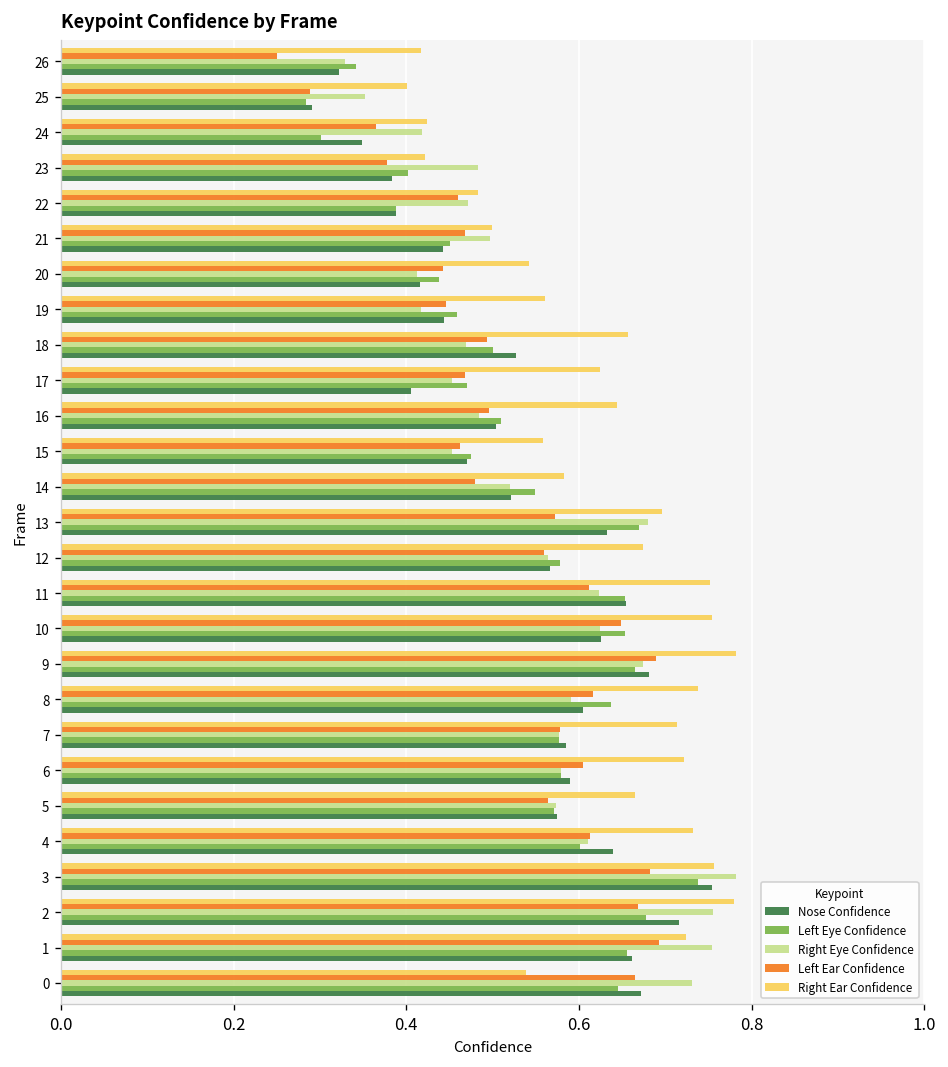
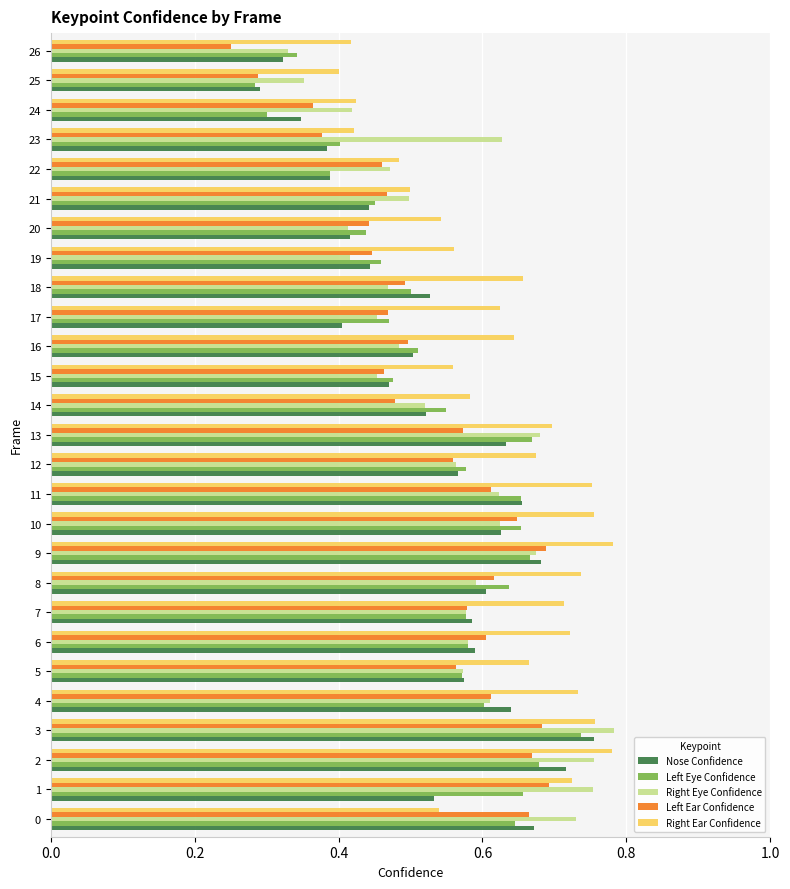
  {
    "Nose Confidence": {
      "26": 0.32,
      "25": 0.29,
      "24": 0.35,
      "23": 0.38,
      "22": 0.39,
      "21": 0.44,
      "20": 0.42,
      "19": 0.44,
      "18": 0.53,
      "17": 0.41,
      "16": 0.50,
      "15": 0.47,
      "14": 0.52,
      "13": 0.63,
      "12": 0.57,
      "11": 0.65,
      "10": 0.63,
      "9": 0.68,
      "8": 0.60,
      "7": 0.58,
      "6": 0.59,
      "5": 0.57,
      "4": 0.64,
      "3": 0.75,
      "2": 0.72,
-     "1": 0.66,
+     "1": 0.53,
      "0": 0.67
    },
    "Left Eye Confidence": {
      "26": 0.34,
      "25": 0.28,
      "24": 0.30,
      "23": 0.40,
      "22": 0.39,
      "21": 0.45,
      "20": 0.44,
      "19": 0.46,
      "18": 0.50,
      "17": 0.47,
      "16": 0.51,
      "15": 0.48,
      "14": 0.55,
      "13": 0.67,
      "12": 0.58,
      "11": 0.65,
      "10": 0.65,
      "9": 0.67,
      "8": 0.64,
      "7": 0.58,
      "6": 0.58,
      "5": 0.57,
      "4": 0.60,
      "3": 0.74,
      "2": 0.68,
      "1": 0.66,
      "0": 0.65
    },
    "Right Eye Confidence": {
      "26": 0.33,
      "25": 0.35,
      "24": 0.42,
-     "23": 0.48,
+     "23": 0.63,
      "22": 0.47,
      "21": 0.50,
      "20": 0.41,
      "19": 0.42,
      "18": 0.47,
      "17": 0.45,
      "16": 0.48,
      "15": 0.45,
      "14": 0.52,
      "13": 0.68,
      "12": 0.56,
      "11": 0.62,
      "10": 0.62,
      "9": 0.67,
      "8": 0.59,
      "7": 0.58,
      "6": 0.58,
      "5": 0.57,
      "4": 0.61,
      "3": 0.78,
      "2": 0.76,
      "1": 0.75,
      "0": 0.73
    },
    "Left Ear Confidence": {
      "26": 0.25,
      "25": 0.29,
      "24": 0.36,
      "23": 0.38,
      "22": 0.46,
      "21": 0.47,
      "20": 0.44,
      "19": 0.45,
      "18": 0.49,
      "17": 0.47,
      "16": 0.50,
      "15": 0.46,
      "14": 0.48,
      "13": 0.57,
      "12": 0.56,
      "11": 0.61,
      "10": 0.65,
      "9": 0.69,
      "8": 0.62,
      "7": 0.58,
      "6": 0.60,
      "5": 0.56,
      "4": 0.61,
      "3": 0.68,
      "2": 0.67,
      "1": 0.69,
      "0": 0.66
    },
    "Right Ear Confidence": {
      "26": 0.42,
      "25": 0.40,
      "24": 0.42,
      "23": 0.42,
      "22": 0.48,
      "21": 0.50,
      "20": 0.54,
      "19": 0.56,
      "18": 0.66,
      "17": 0.62,
      "16": 0.64,
      "15": 0.56,
      "14": 0.58,
      "13": 0.70,
      "12": 0.67,
      "11": 0.75,
      "10": 0.75,
      "9": 0.78,
      "8": 0.74,
      "7": 0.71,
      "6": 0.72,
      "5": 0.66,
      "4": 0.73,
      "3": 0.76,
      "2": 0.78,
      "1": 0.72,
      "0": 0.54
    }
  }
